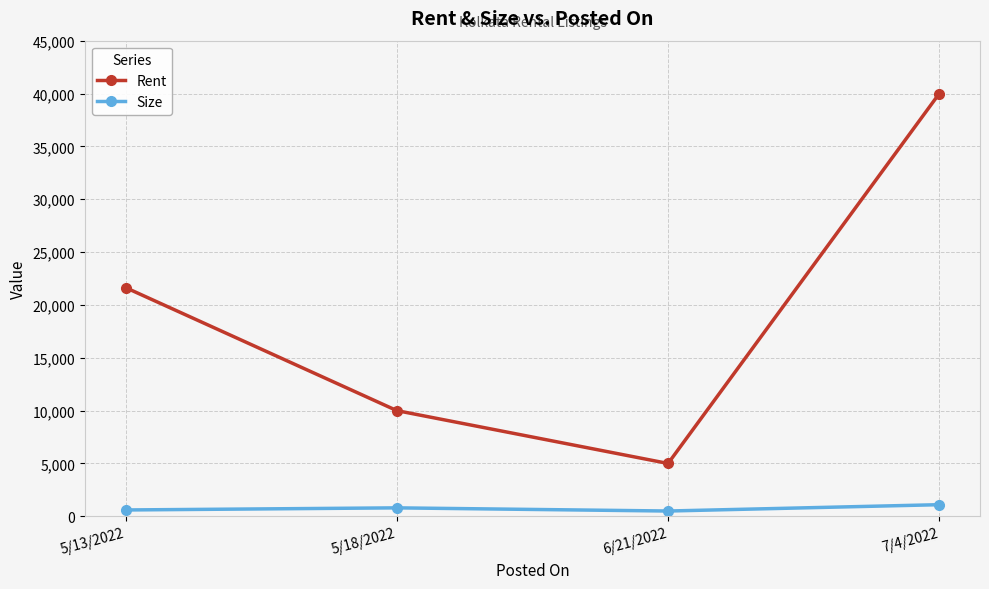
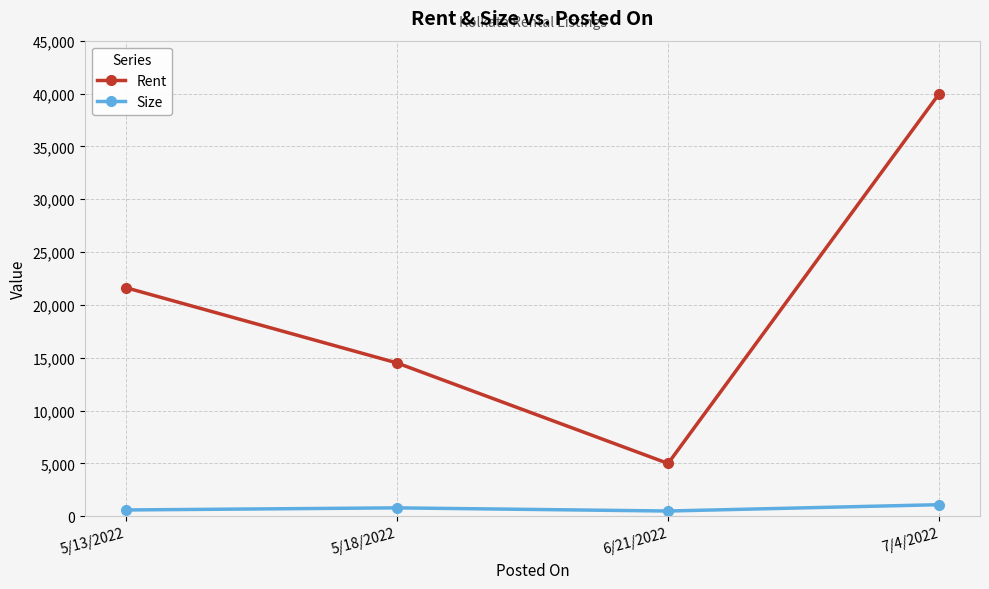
  {
    "Rent": {
      "5/13/2022": "21,600",
-     "5/18/2022": "10,000",
+     "5/18/2022": "14,500",
      "6/21/2022": "5,000",
      "7/4/2022": "40,000"
    },
    "Size": {
      "5/13/2022": "600",
      "5/18/2022": "800",
      "6/21/2022": "500",
      "7/4/2022": "1,100"
    }
  }
